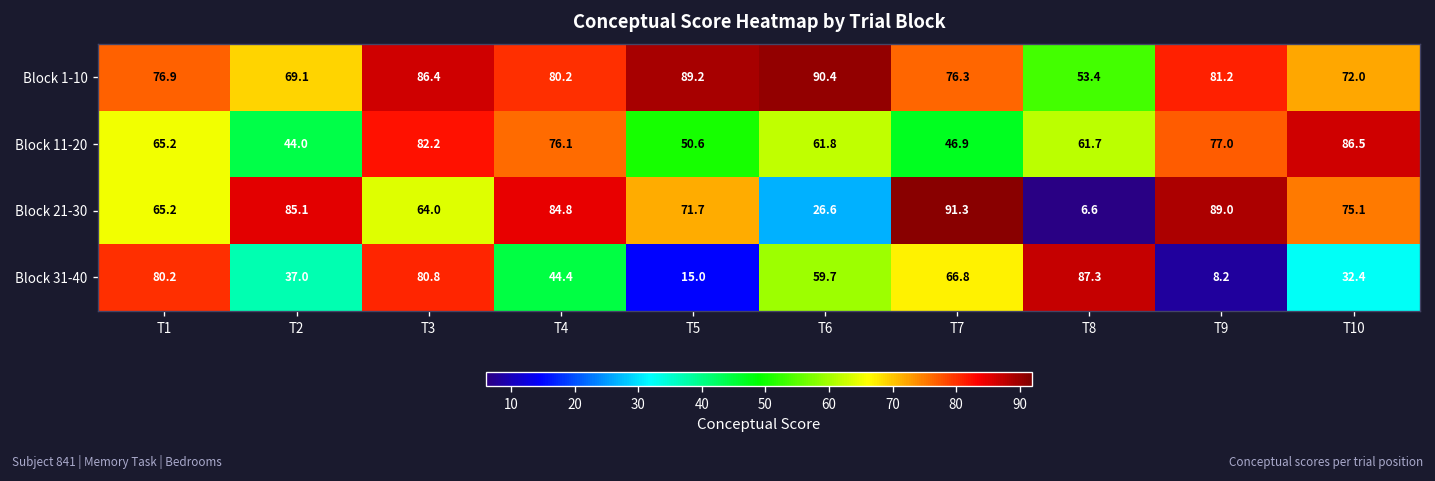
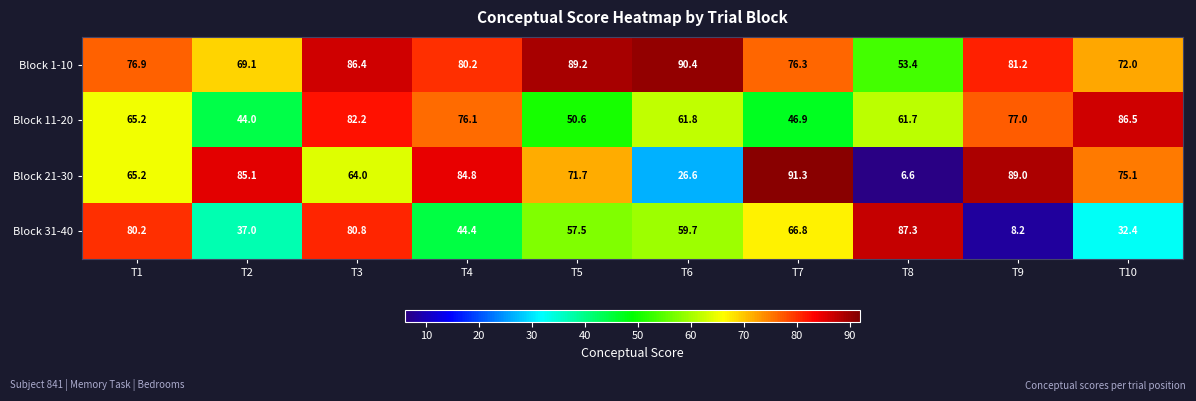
  {
    "Block 1-10": {
      "T1": 76.9,
      "T2": 69.1,
      "T3": 86.4,
      "T4": 80.2,
      "T5": 89.2,
      "T6": 90.4,
      "T7": 76.3,
      "T8": 53.4,
      "T9": 81.2,
      "T10": 72.0
    },
    "Block 11-20": {
      "T1": 65.2,
      "T2": 44.0,
      "T3": 82.2,
      "T4": 76.1,
      "T5": 50.6,
      "T6": 61.8,
      "T7": 46.9,
      "T8": 61.7,
      "T9": 77.0,
      "T10": 86.5
    },
    "Block 21-30": {
      "T1": 65.2,
      "T2": 85.1,
      "T3": 64.0,
      "T4": 84.8,
      "T5": 71.7,
      "T6": 26.6,
      "T7": 91.3,
      "T8": 6.6,
      "T9": 89.0,
      "T10": 75.1
    },
    "Block 31-40": {
      "T1": 80.2,
      "T2": 37.0,
      "T3": 80.8,
      "T4": 44.4,
-     "T5": 15.0,
+     "T5": 57.5,
      "T6": 59.7,
      "T7": 66.8,
      "T8": 87.3,
      "T9": 8.2,
      "T10": 32.4
    }
  }
